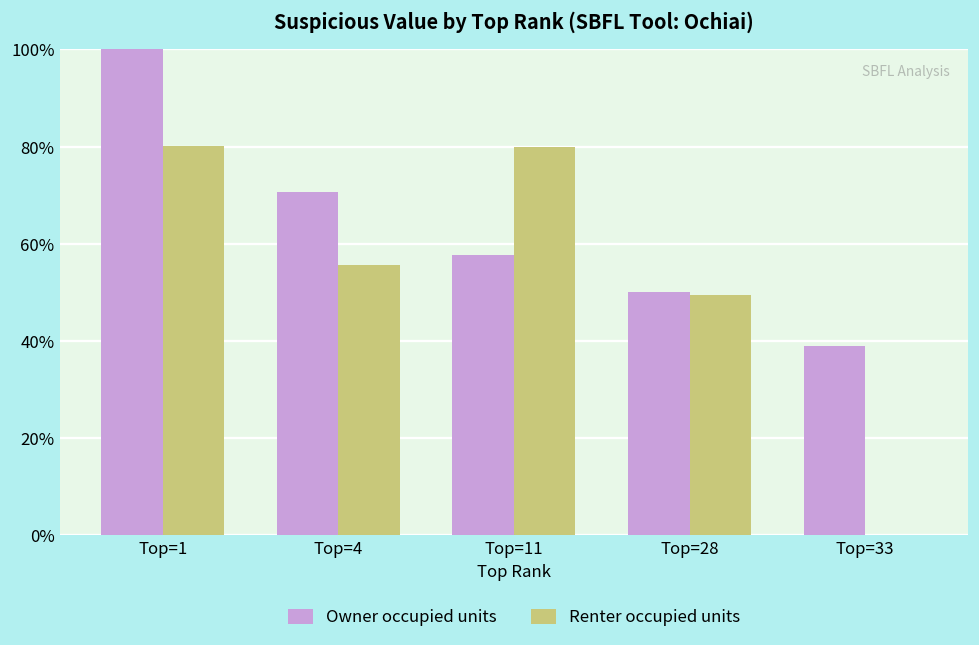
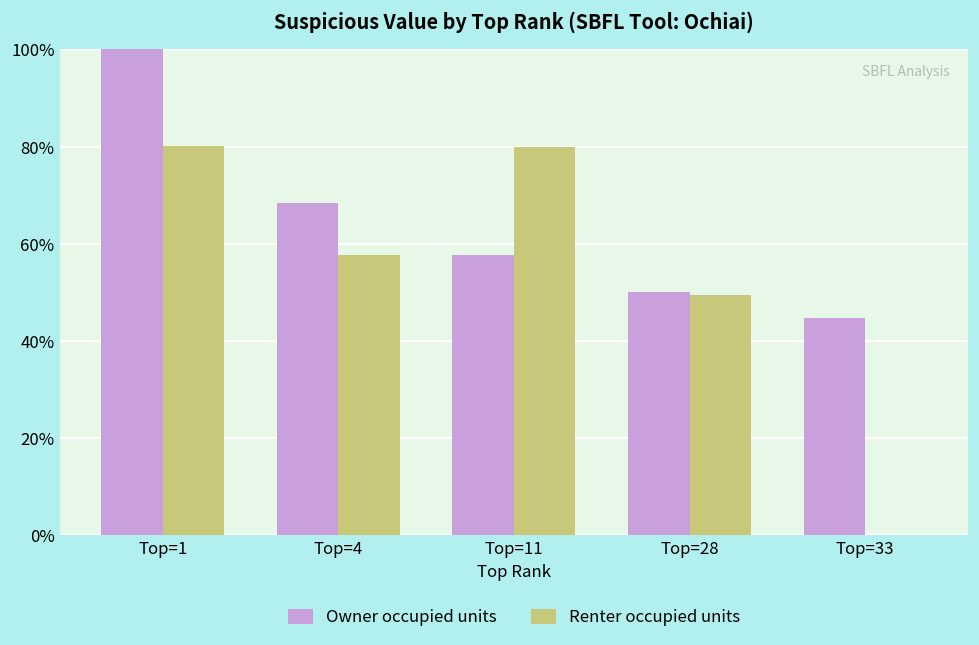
  {
    "Owner occupied units": {
      "Top=1": "100%",
-     "Top=4": "71%",
+     "Top=4": "68%",
      "Top=11": "58%",
      "Top=28": "50%",
-     "Top=33": "39%"
+     "Top=33": "45%"
    },
    "Renter occupied units": {
      "Top=1": "80%",
-     "Top=4": "56%",
+     "Top=4": "58%",
      "Top=11": "80%",
      "Top=28": "50%",
      "Top=33": "0%"
    }
  }
